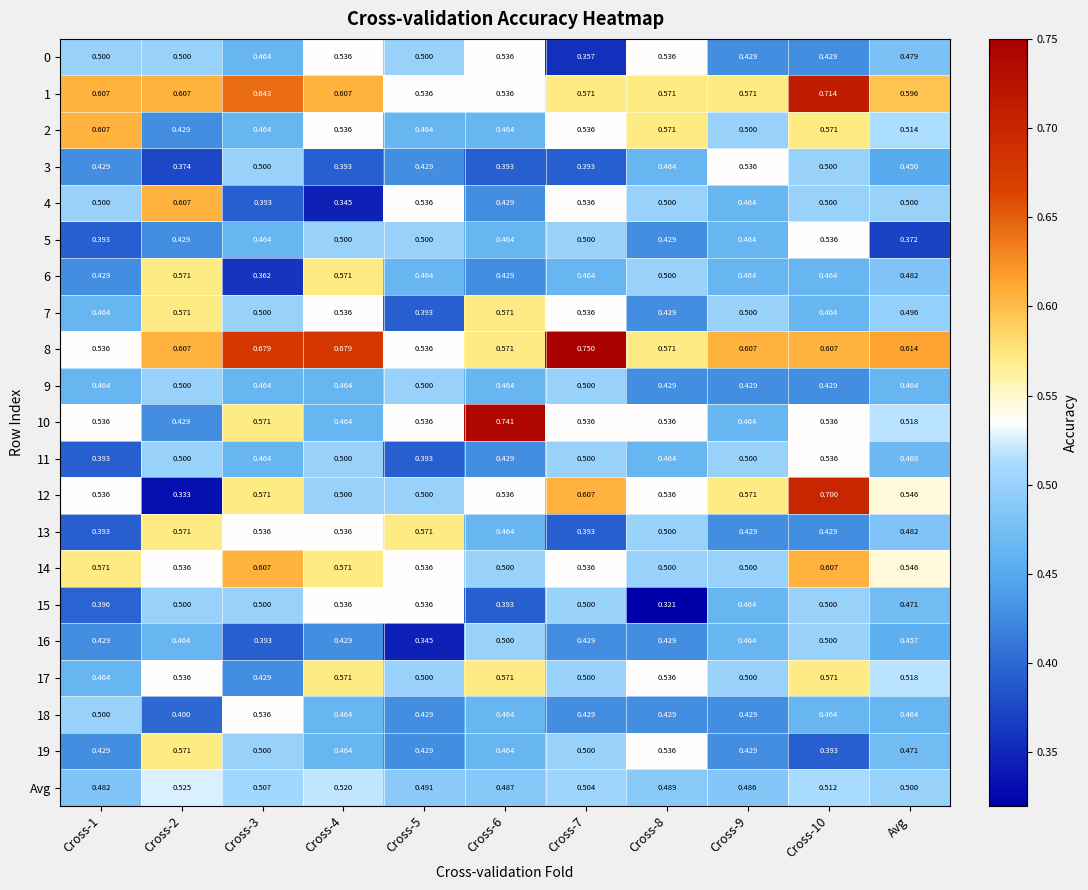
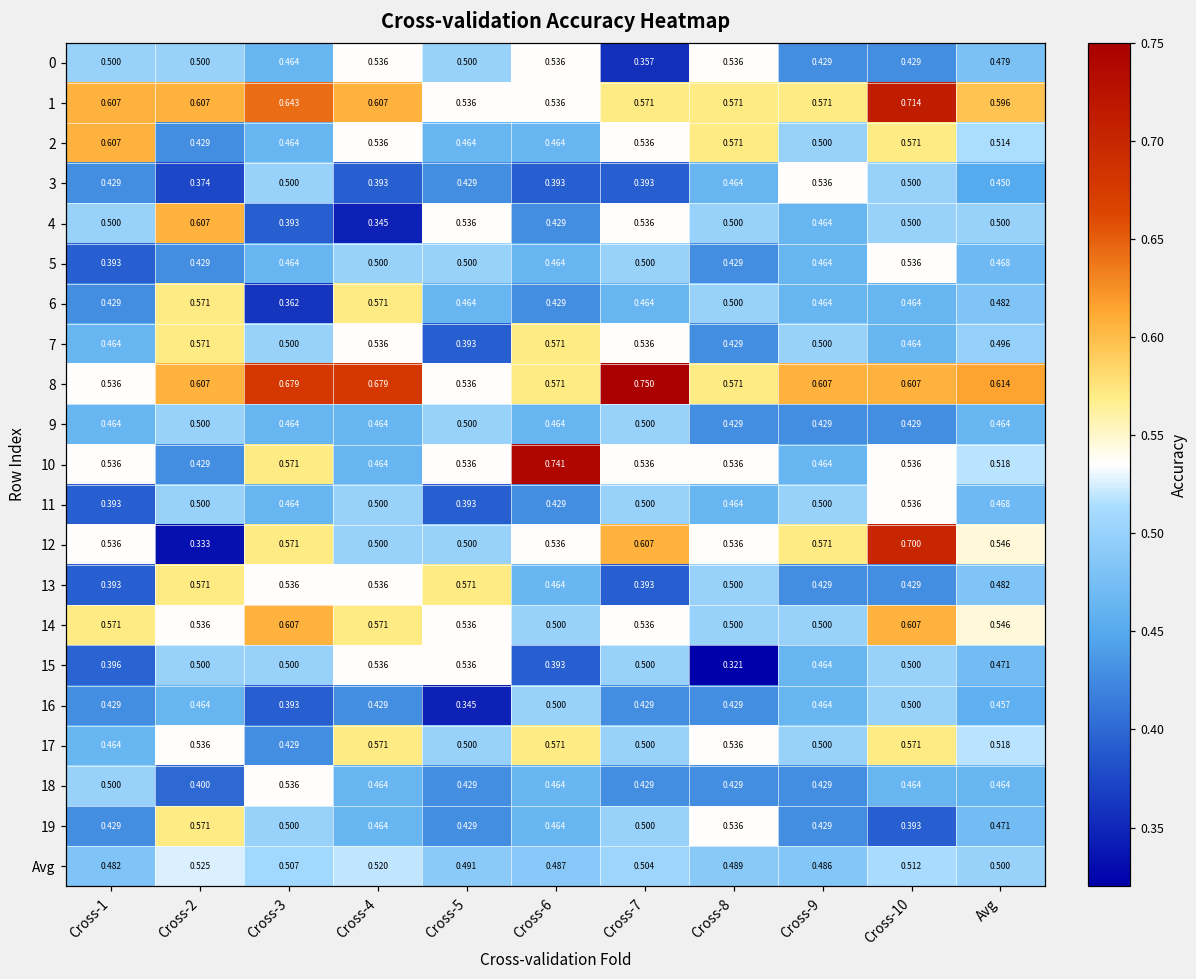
  {
    "5": {
      "Cross-1": 0.393,
      "Cross-2": 0.429,
      "Cross-3": 0.464,
      "Cross-4": 0.500,
      "Cross-5": 0.500,
      "Cross-6": 0.464,
      "Cross-7": 0.500,
      "Cross-8": 0.429,
      "Cross-9": 0.464,
      "Cross-10": 0.536,
-     "Avg": 0.372
+     "Avg": 0.468
    }
  }
